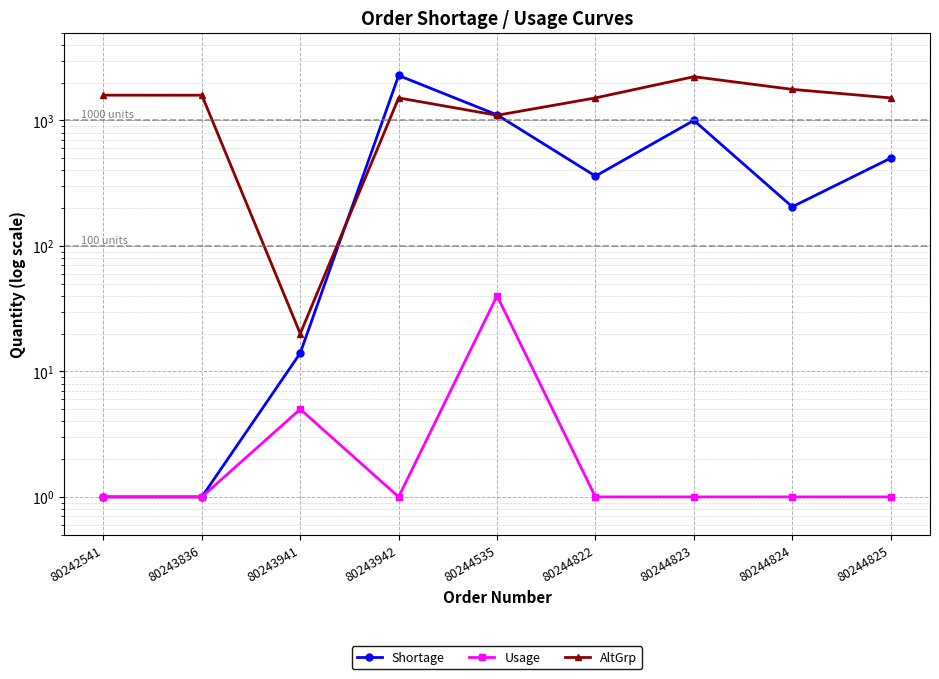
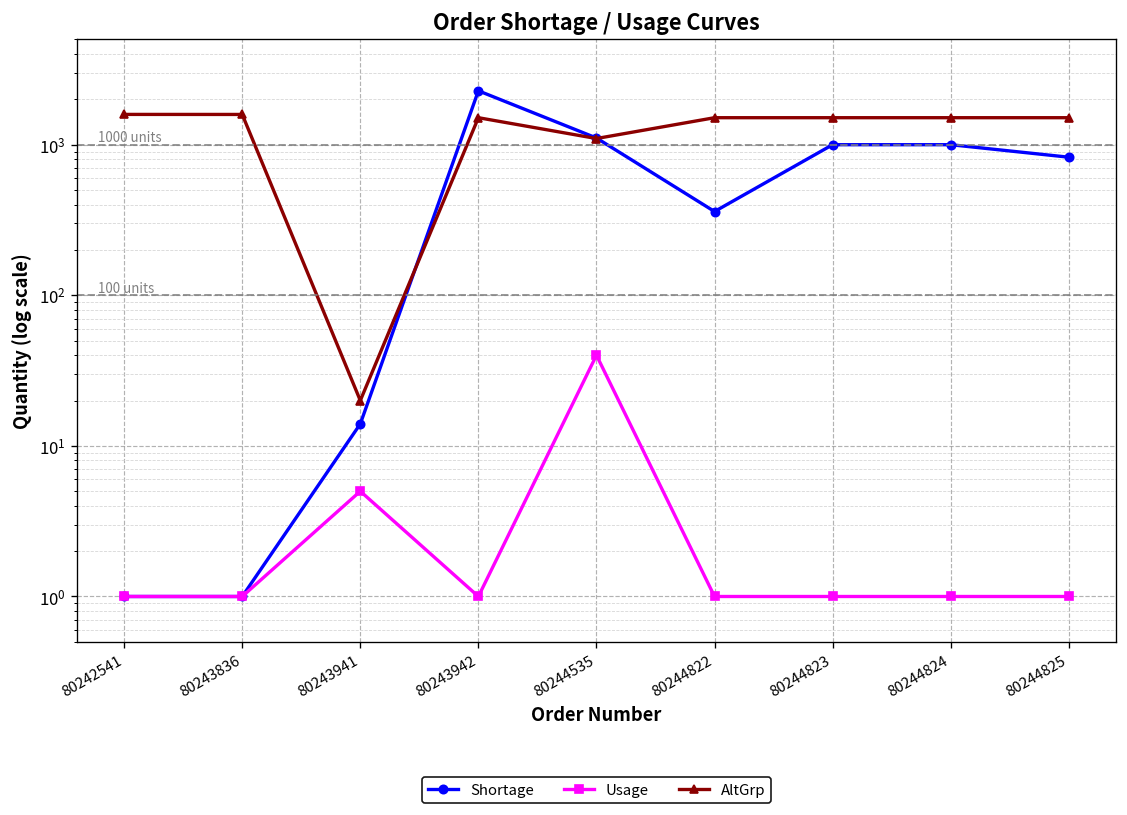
  {
    "Shortage": {
      "80243941": 14,
      "80243942": 2300,
      "80244822": 360,
      "80244823": 1000,
-     "80244824": 210,
-     "80244825": 500
+     "80244824": 1000,
+     "80244825": 800
    },
    "Usage": {
      "80243941": 5,
      "80243942": 1,
      "80244535": 40,
      "80244822": 1,
      "80244823": 1,
      "80244824": 1,
      "80244825": 1
    },
    "AltGrp": {
      "80243836": 1600,
      "80243941": 20,
      "80243942": 1500,
      "80244822": 1500,
-     "80244823": 2200,
-     "80244824": 1800,
+     "80244823": 1500,
+     "80244824": 1500,
      "80244825": 1500
    }
  }
